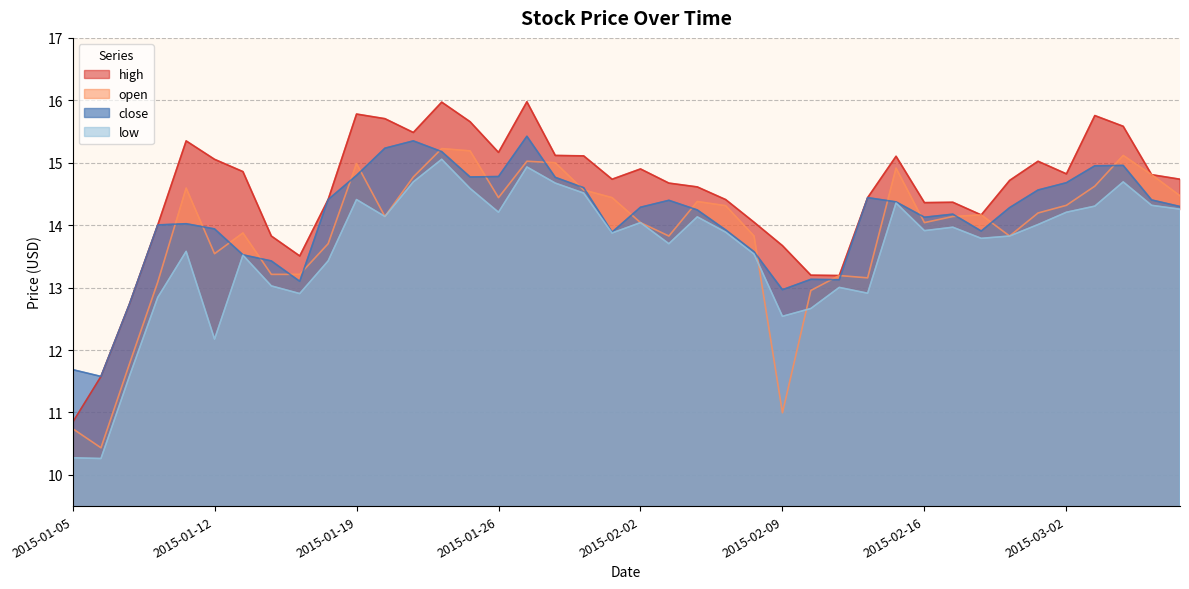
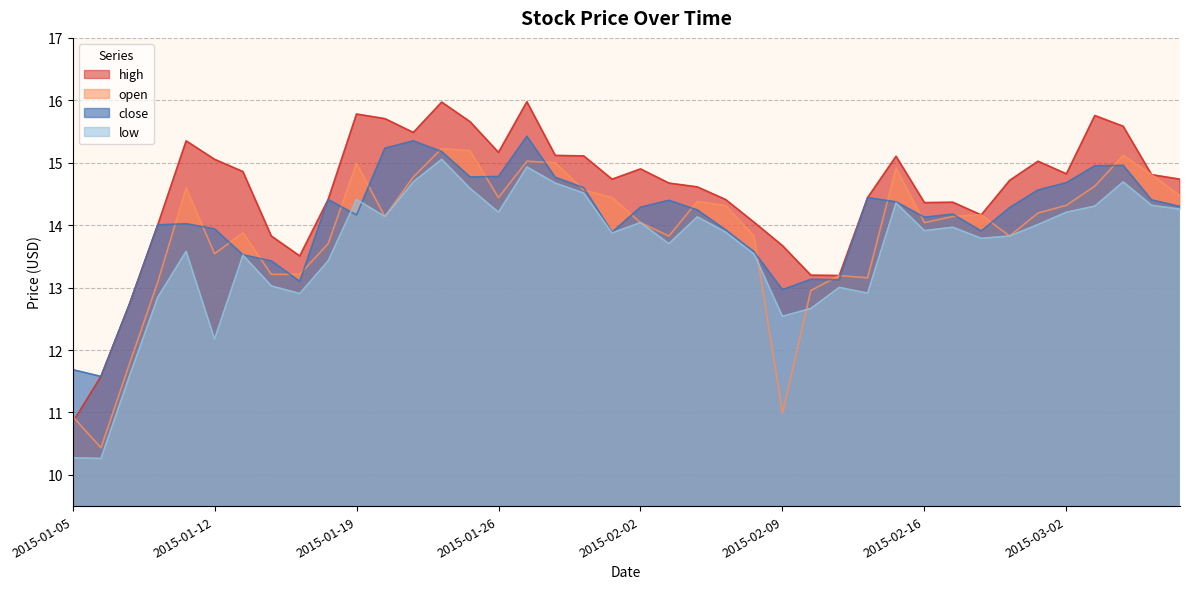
  {
    "high": {
      "2015-01-05": 10.8,
      "2015-01-12": 15.1,
      "2015-01-19": 15.8,
      "2015-01-26": 15.2,
      "2015-02-02": 14.9,
      "2015-02-09": 13.7,
      "2015-02-16": 14.4,
      "2015-03-02": 14.8
    },
    "open": {
-     "2015-01-05": 10.7,
+     "2015-01-05": 10.9,
      "2015-01-12": 13.5,
      "2015-01-19": 15.0,
      "2015-01-26": 14.4,
      "2015-02-09": 11.0,
      "2015-02-16": 14.0,
      "2015-03-02": 14.3
    },
    "close": {
      "2015-01-05": 11.7,
      "2015-01-12": 13.9,
-     "2015-01-19": 14.8,
+     "2015-01-19": 14.2,
      "2015-01-26": 14.8,
      "2015-02-02": 14.3,
      "2015-02-09": 13.0,
      "2015-02-16": 14.1,
      "2015-03-02": 14.7
    },
    "low": {
      "2015-01-05": 10.3,
      "2015-01-12": 12.2,
      "2015-01-19": 14.4,
      "2015-01-26": 14.2,
      "2015-02-09": 12.5,
      "2015-02-16": 13.9,
      "2015-03-02": 14.2
    }
  }
